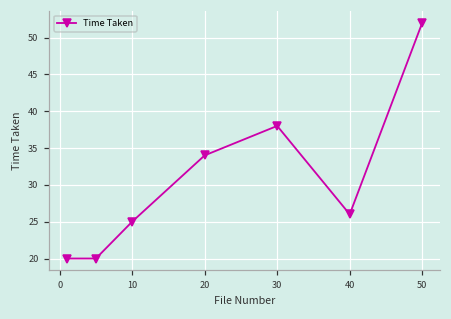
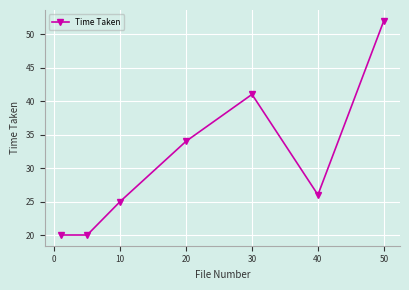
  {
    "10": 25,
    "20": 34,
-   "30": 38,
+   "30": 41,
    "40": 26,
    "50": 52
  }
